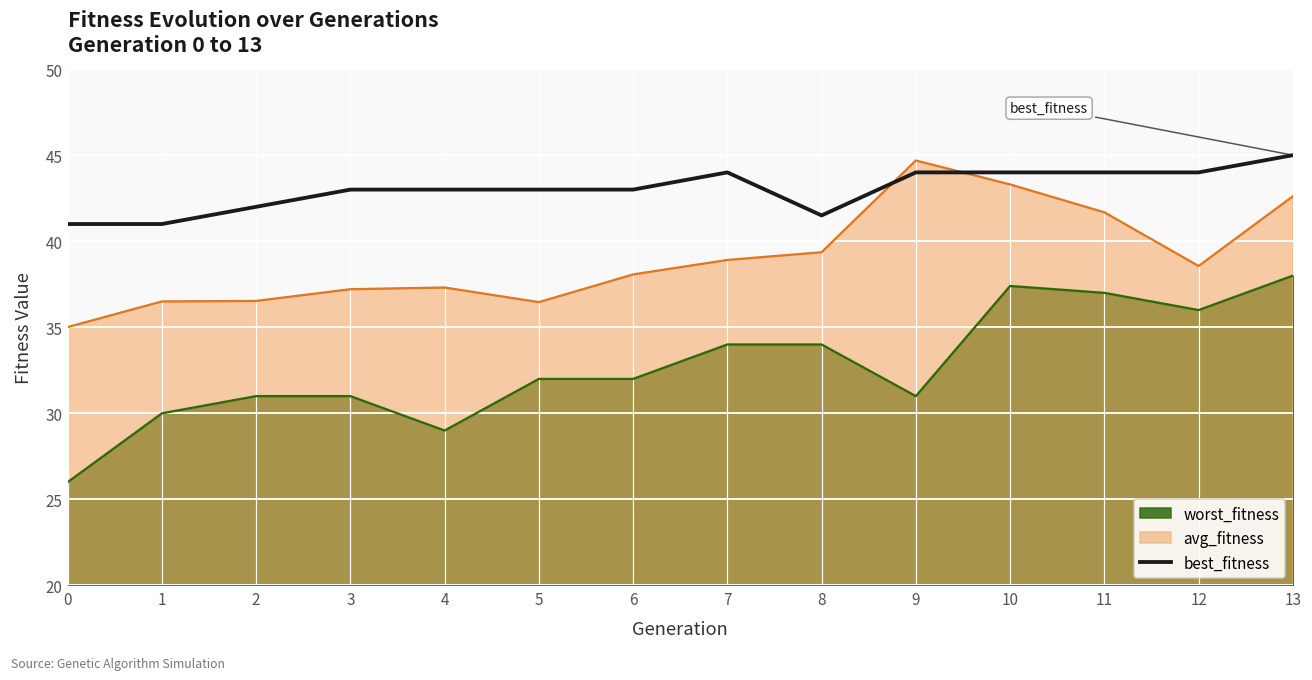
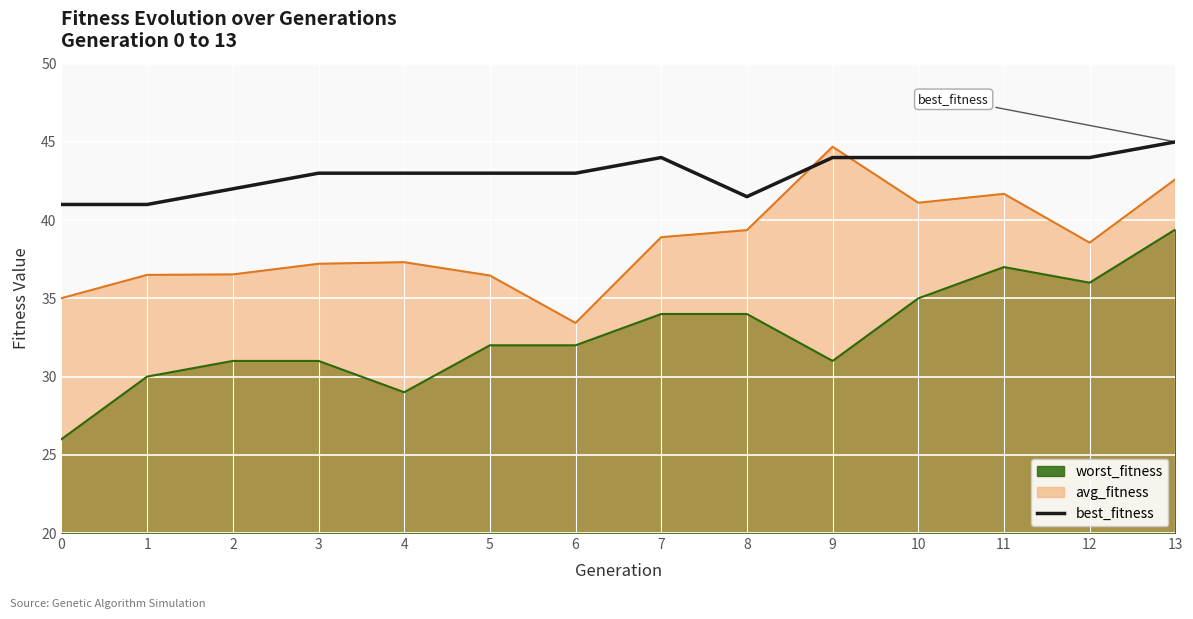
  {
    "worst_fitness": {
      "0": 26.0,
      "1": 30.0,
      "2": 31.0,
      "3": 31.0,
      "4": 29.0,
      "5": 32.0,
      "6": 32.0,
      "7": 34.0,
      "8": 34.0,
      "9": 31.0,
-     "10": 37.4,
+     "10": 35.0,
      "11": 37.0,
      "12": 36.0,
-     "13": 38.0
+     "13": 39.4
    },
    "avg_fitness": {
      "0": 35.0,
      "1": 36.5,
      "2": 36.5,
      "3": 37.2,
      "4": 37.3,
      "5": 36.5,
-     "6": 38.1,
+     "6": 33.4,
      "7": 38.9,
      "8": 39.4,
      "9": 44.7,
-     "10": 43.3,
+     "10": 41.1,
      "11": 41.7,
      "12": 38.6,
      "13": 42.6
    },
    "best_fitness": {
      "0": 41.0,
      "1": 41.0,
      "2": 42.0,
      "3": 43.0,
      "4": 43.0,
      "5": 43.0,
      "6": 43.0,
      "7": 44.0,
      "8": 41.5,
      "9": 44.0,
      "10": 44.0,
      "11": 44.0,
      "12": 44.0,
      "13": 45.0
    }
  }
